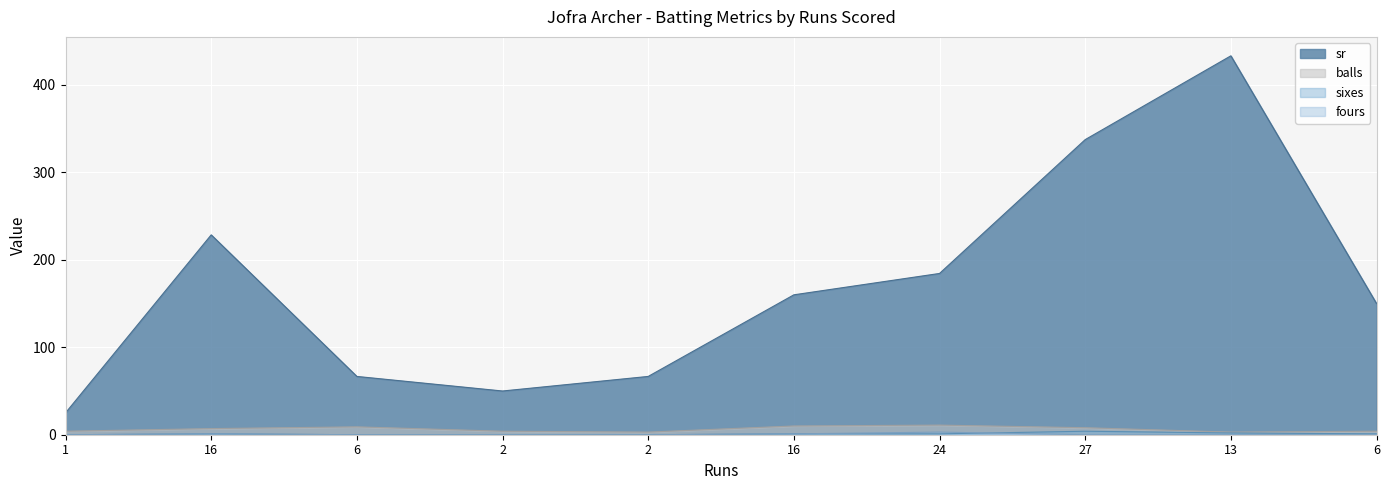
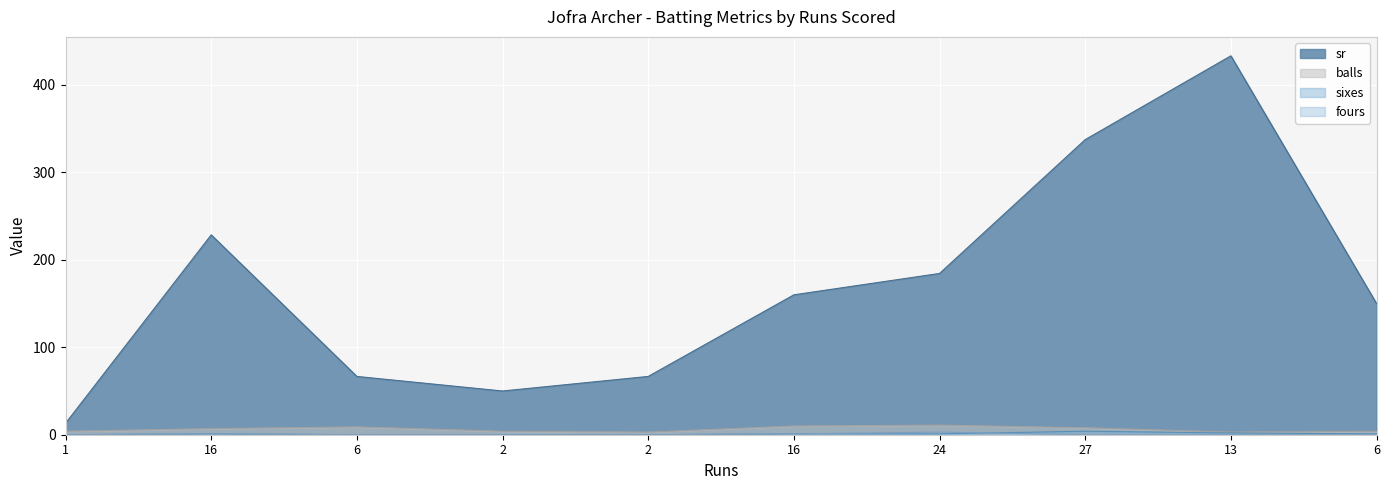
  {
    "sr": {
-     "1": 30,
+     "1": 10,
      "24": 180,
      "27": 340,
      "13": 430
    }
  }
